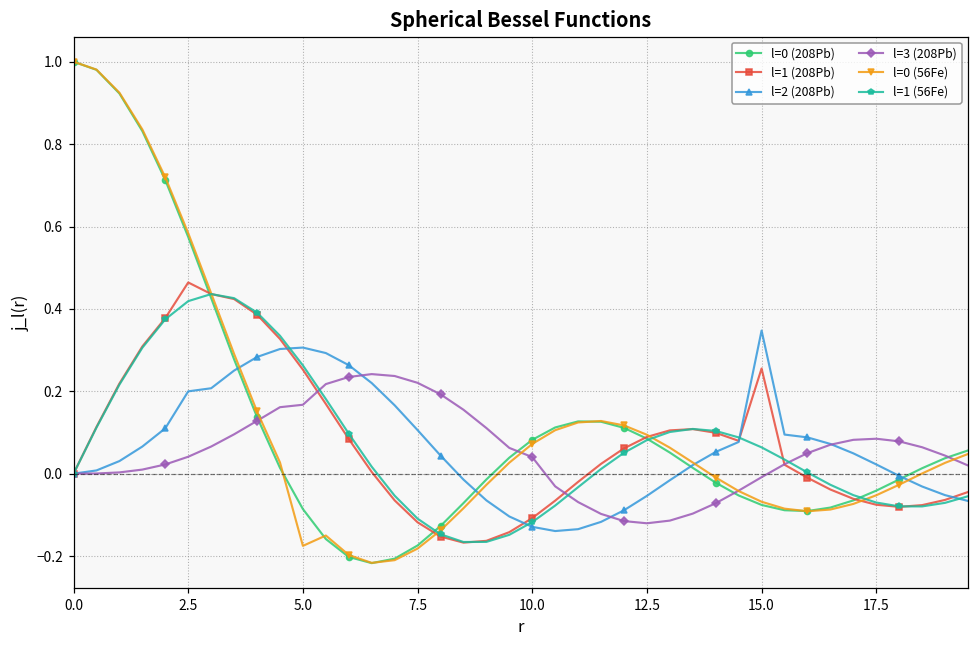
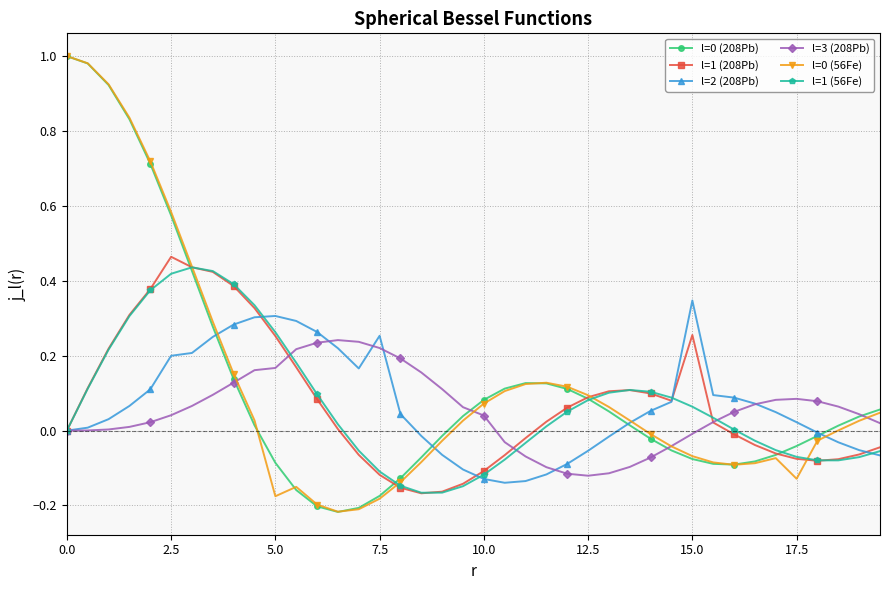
  {
    "l=1 (208Pb)": {
      "2.5": 0.46,
      "5.0": 0.25,
      "7.5": -0.12,
      "10.0": -0.11,
      "15.0": 0.26
    },
    "l=2 (208Pb)": {
      "2.5": 0.20,
      "5.0": 0.31,
-     "7.5": 0.11,
+     "7.5": 0.25,
      "10.0": -0.13,
      "12.5": -0.05,
      "15.0": 0.35,
      "17.5": 0.02
    },
    "l=3 (208Pb)": {
      "2.5": 0.04,
      "5.0": 0.17,
      "7.5": 0.22,
      "10.0": 0.04,
      "12.5": -0.12,
      "15.0": -0.01,
      "17.5": 0.08
    },
    "l=0 (56Fe)": {
      "2.5": 0.58,
      "5.0": -0.18,
      "7.5": -0.18,
      "10.0": 0.07,
      "15.0": -0.07,
-     "17.5": -0.05
+     "17.5": -0.13
    }
  }
